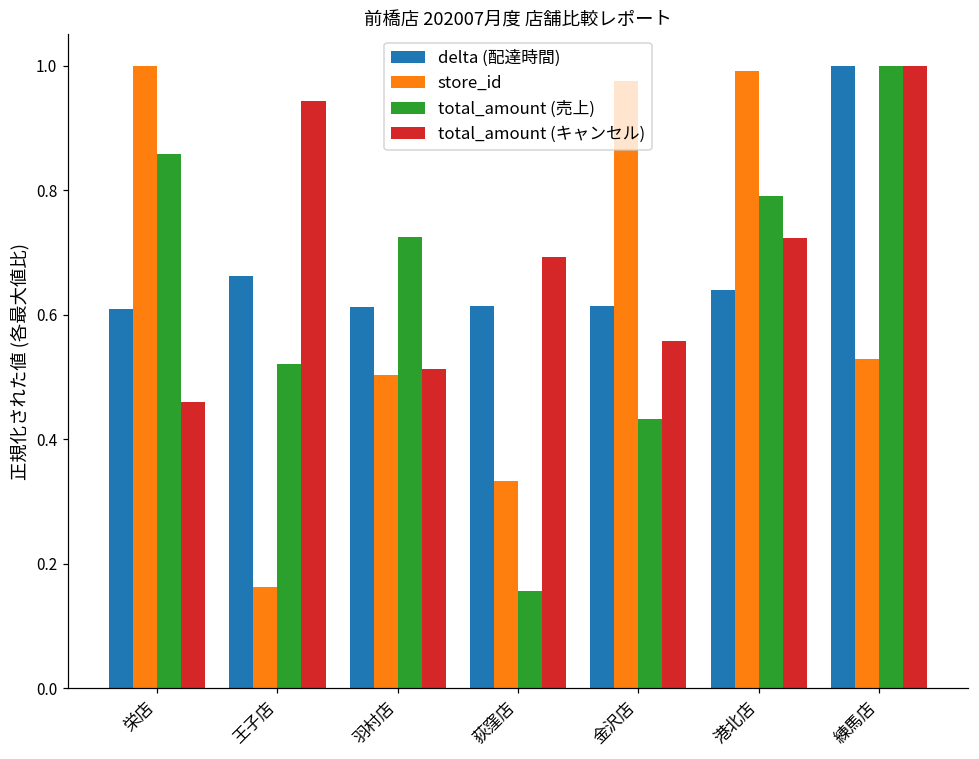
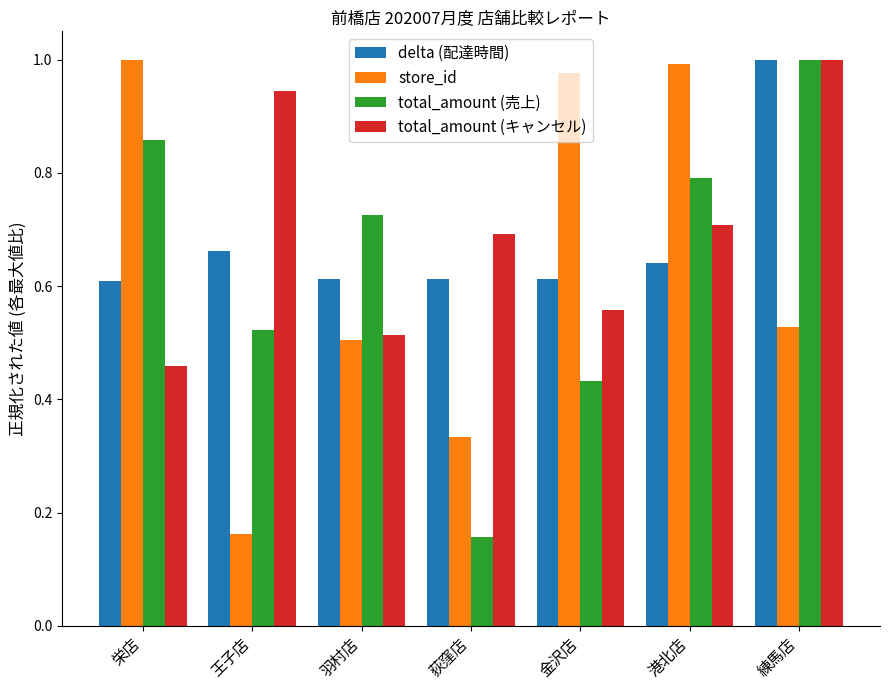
  {
    "delta (配達時間)": {
      "栄店": 0.61,
      "王子店": 0.66,
      "羽村店": 0.61,
      "荻窪店": 0.61,
      "金沢店": 0.61,
      "港北店": 0.64,
      "練馬店": 1.00
    },
    "store_id": {
      "栄店": 1.00,
      "王子店": 0.16,
      "羽村店": 0.50,
      "荻窪店": 0.33,
      "港北店": 0.99,
      "練馬店": 0.53
    },
    "total_amount (売上)": {
      "栄店": 0.86,
      "王子店": 0.52,
      "羽村店": 0.72,
      "荻窪店": 0.16,
      "金沢店": 0.43,
      "港北店": 0.79,
      "練馬店": 1.00
    },
    "total_amount (キャンセル)": {
      "栄店": 0.46,
      "王子店": 0.94,
      "羽村店": 0.51,
      "荻窪店": 0.69,
      "金沢店": 0.56,
-     "港北店": 0.72,
+     "港北店": 0.71,
      "練馬店": 1.00
    }
  }
